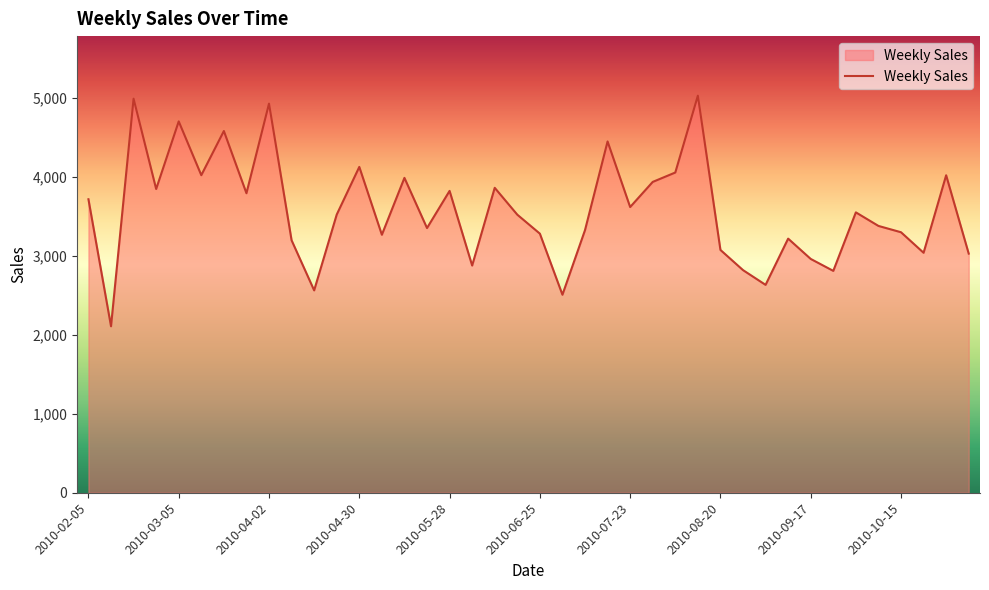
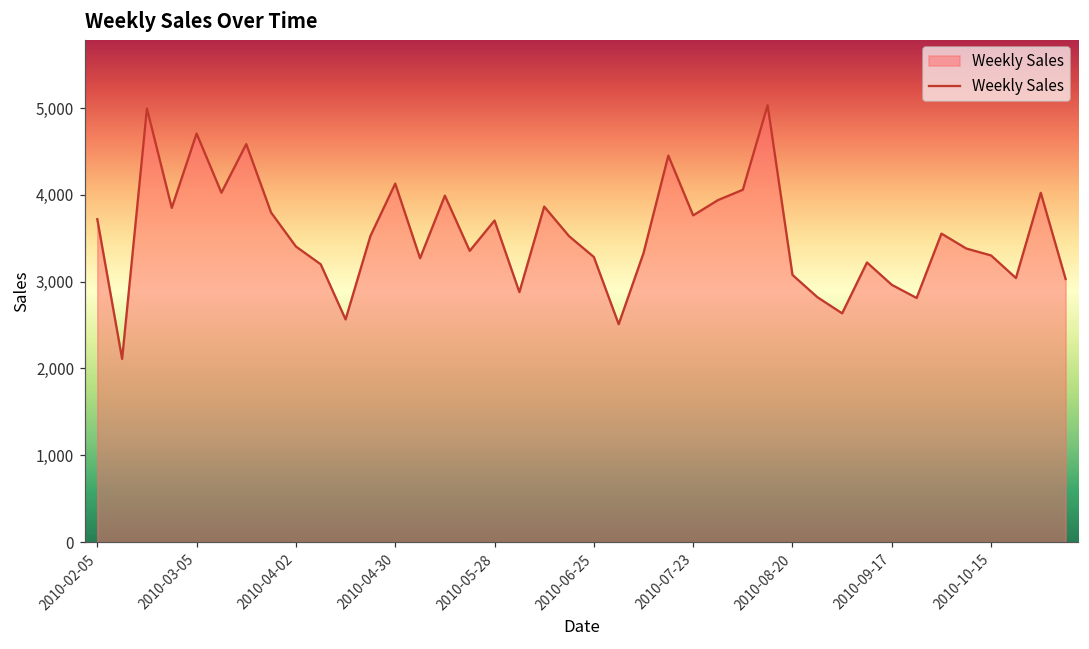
  {
    "2010-02-05": "3,700",
    "2010-03-05": "4,700",
-   "2010-04-02": "4,900",
+   "2010-04-02": "3,400",
    "2010-04-30": "4,100",
-   "2010-05-28": "3,800",
+   "2010-05-28": "3,700",
    "2010-06-25": "3,300",
-   "2010-07-23": "3,600",
+   "2010-07-23": "3,800",
    "2010-08-20": "3,100",
    "2010-09-17": "3,000",
    "2010-10-15": "3,300"
  }
